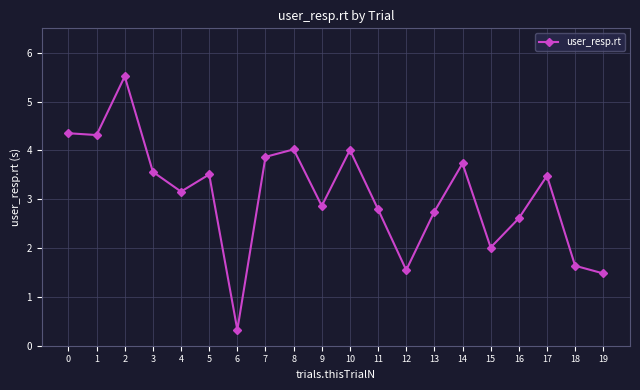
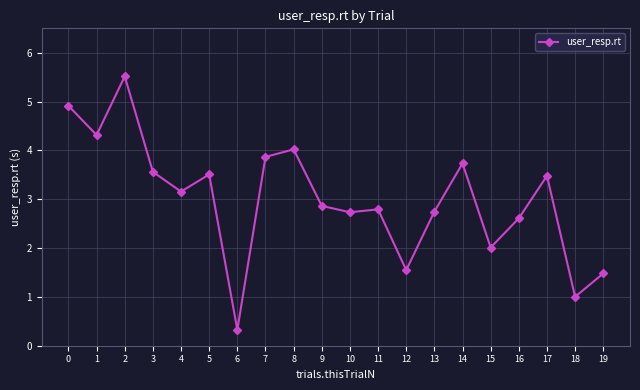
  {
-   "0": 4.4,
+   "0": 4.9,
    "1": 4.3,
    "2": 5.5,
    "3": 3.6,
    "4": 3.2,
    "5": 3.5,
    "6": 0.3,
    "7": 3.9,
    "8": 4.0,
    "9": 2.9,
-   "10": 4.0,
+   "10": 2.7,
    "11": 2.8,
    "12": 1.5,
    "13": 2.7,
    "14": 3.7,
    "15": 2.0,
    "16": 2.6,
    "17": 3.5,
-   "18": 1.6,
+   "18": 1.0,
    "19": 1.5
  }
